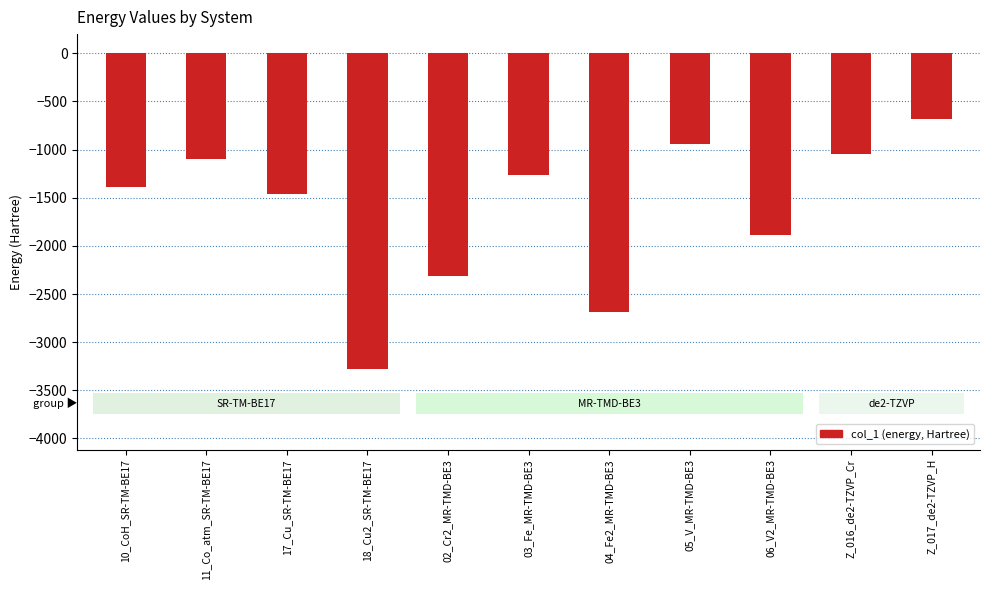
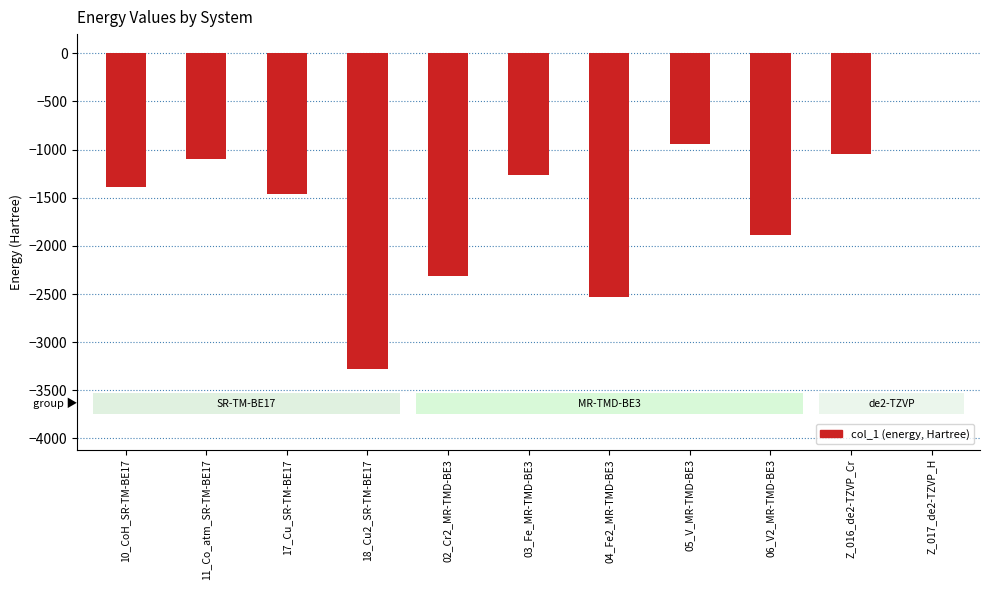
  {
    "10_CoH_SR-TM-BE17": -1400,
    "11_Co_atm_SR-TM-BE17": -1100,
    "17_Cu_SR-TM-BE17": -1500,
    "18_Cu2_SR-TM-BE17": -3300,
    "02_Cr2_MR-TMD-BE3": -2300,
    "03_Fe_MR-TMD-BE3": -1300,
-   "04_Fe2_MR-TMD-BE3": -2700,
+   "04_Fe2_MR-TMD-BE3": -2500,
    "05_V_MR-TMD-BE3": -900,
    "06_V2_MR-TMD-BE3": -1900,
    "Z_016_de2-TZVP_Cr": -1000,
-   "Z_017_de2-TZVP_H": -700
+   "Z_017_de2-TZVP_H": 0
  }
